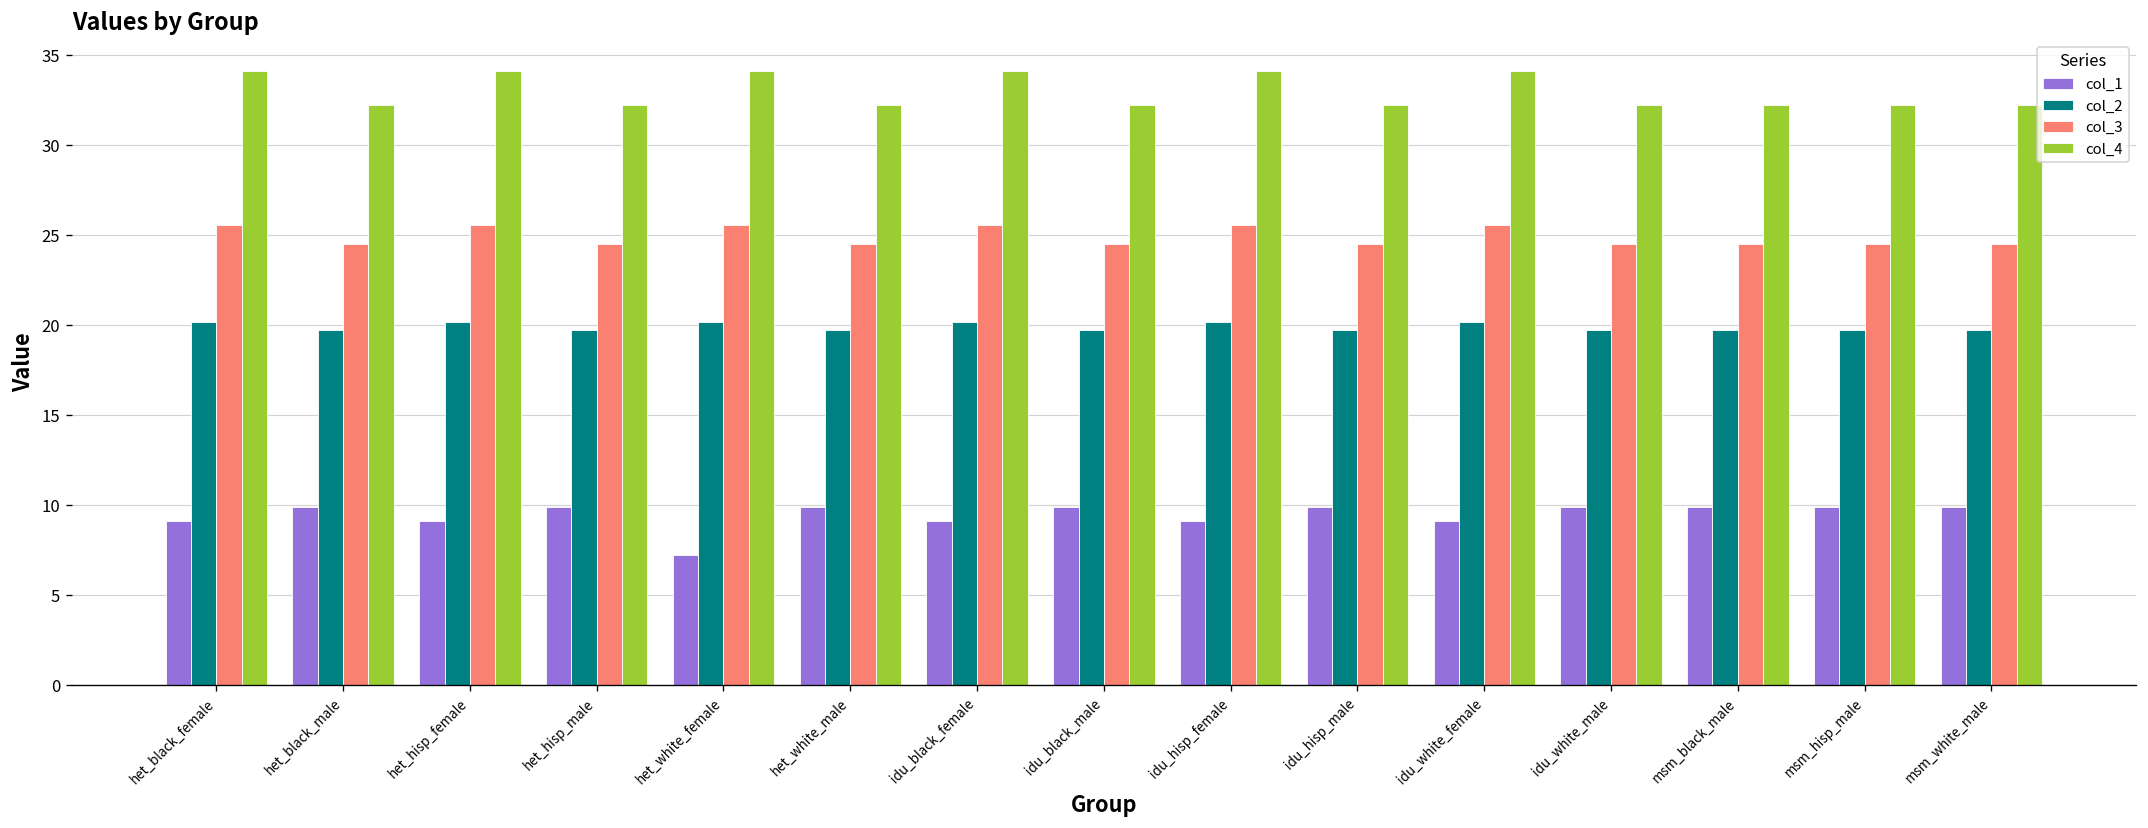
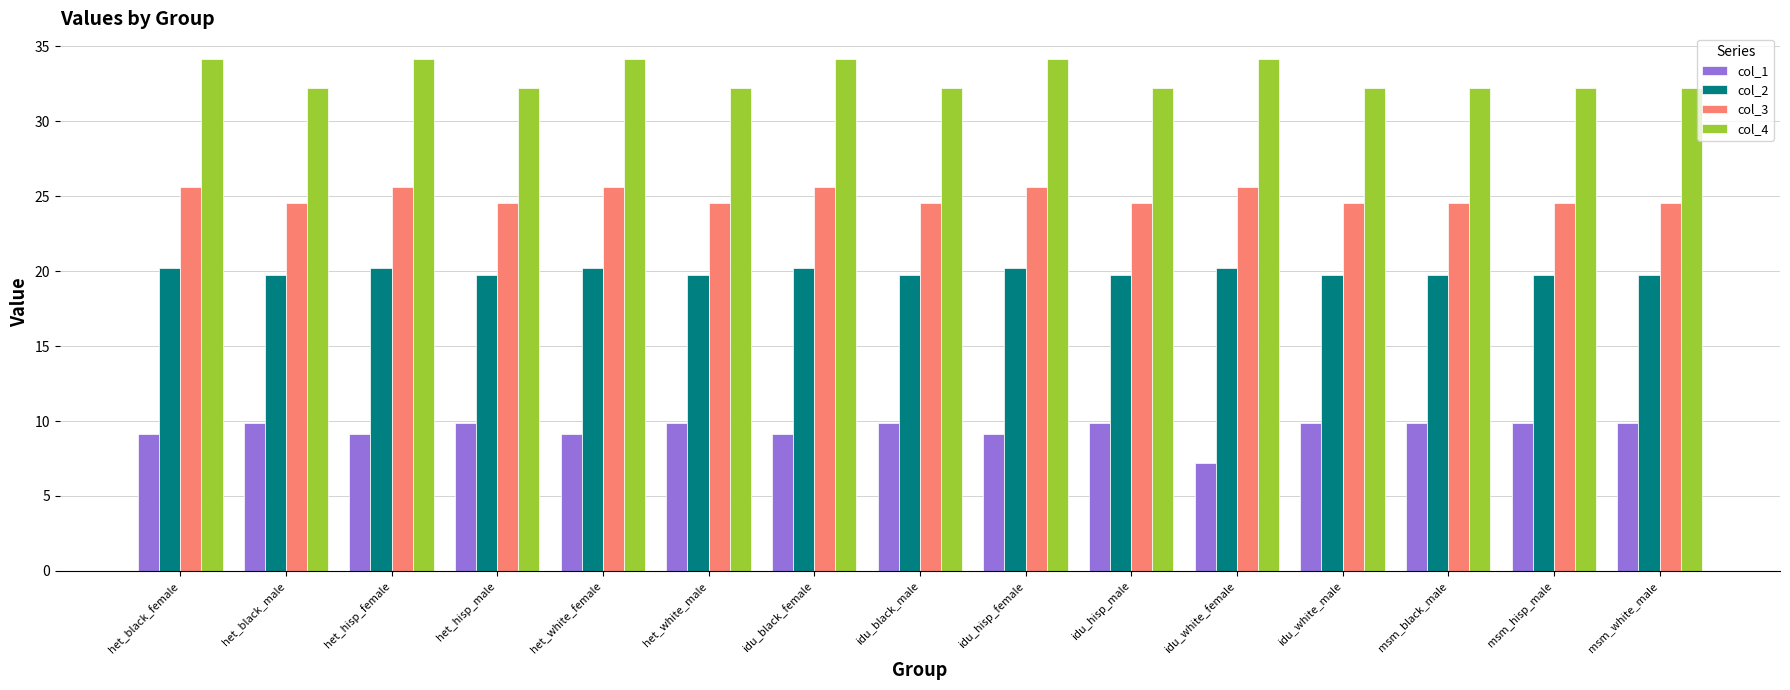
  {
    "col_1": {
      "het_black_female": 9.1,
      "het_black_male": 9.9,
      "het_hisp_female": 9.1,
      "het_hisp_male": 9.9,
-     "het_white_female": 7.2,
+     "het_white_female": 9.1,
      "het_white_male": 9.9,
      "idu_black_female": 9.1,
      "idu_black_male": 9.9,
      "idu_hisp_female": 9.1,
      "idu_hisp_male": 9.9,
-     "idu_white_female": 9.1,
+     "idu_white_female": 7.2,
      "idu_white_male": 9.9,
      "msm_black_male": 9.9,
      "msm_hisp_male": 9.9,
      "msm_white_male": 9.9
    },
    "col_2": {
      "het_black_female": 20.2,
      "het_black_male": 19.7,
      "het_hisp_female": 20.2,
      "het_hisp_male": 19.7,
      "het_white_female": 20.2,
      "het_white_male": 19.7,
      "idu_black_female": 20.2,
      "idu_black_male": 19.7,
      "idu_hisp_female": 20.2,
      "idu_hisp_male": 19.7,
      "idu_white_female": 20.2,
      "idu_white_male": 19.7,
      "msm_black_male": 19.7,
      "msm_hisp_male": 19.7,
      "msm_white_male": 19.7
    },
    "col_3": {
      "het_black_female": 25.6,
      "het_black_male": 24.5,
      "het_hisp_female": 25.6,
      "het_hisp_male": 24.5,
      "het_white_female": 25.6,
      "het_white_male": 24.5,
      "idu_black_female": 25.6,
      "idu_black_male": 24.5,
      "idu_hisp_female": 25.6,
      "idu_hisp_male": 24.5,
      "idu_white_female": 25.6,
      "idu_white_male": 24.5,
      "msm_black_male": 24.5,
      "msm_hisp_male": 24.5,
      "msm_white_male": 24.5
    },
    "col_4": {
      "het_black_female": 34.1,
      "het_black_male": 32.2,
      "het_hisp_female": 34.1,
      "het_hisp_male": 32.2,
      "het_white_female": 34.1,
      "het_white_male": 32.2,
      "idu_black_female": 34.1,
      "idu_black_male": 32.2,
      "idu_hisp_female": 34.1,
      "idu_hisp_male": 32.2,
      "idu_white_female": 34.1,
      "idu_white_male": 32.2,
      "msm_black_male": 32.2,
      "msm_hisp_male": 32.2,
      "msm_white_male": 32.2
    }
  }
